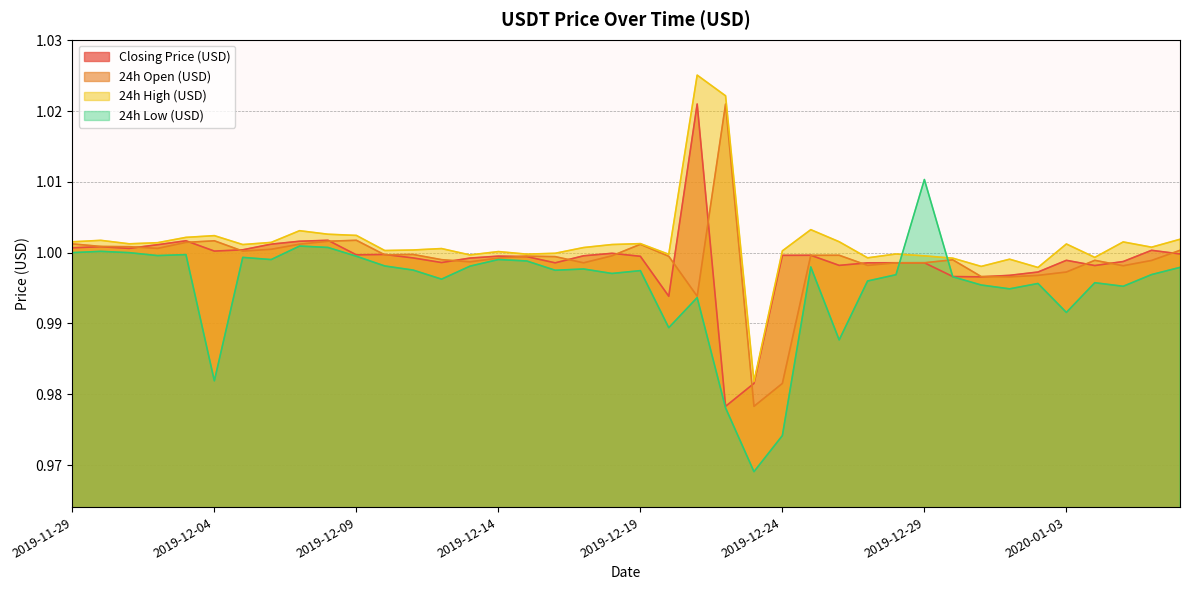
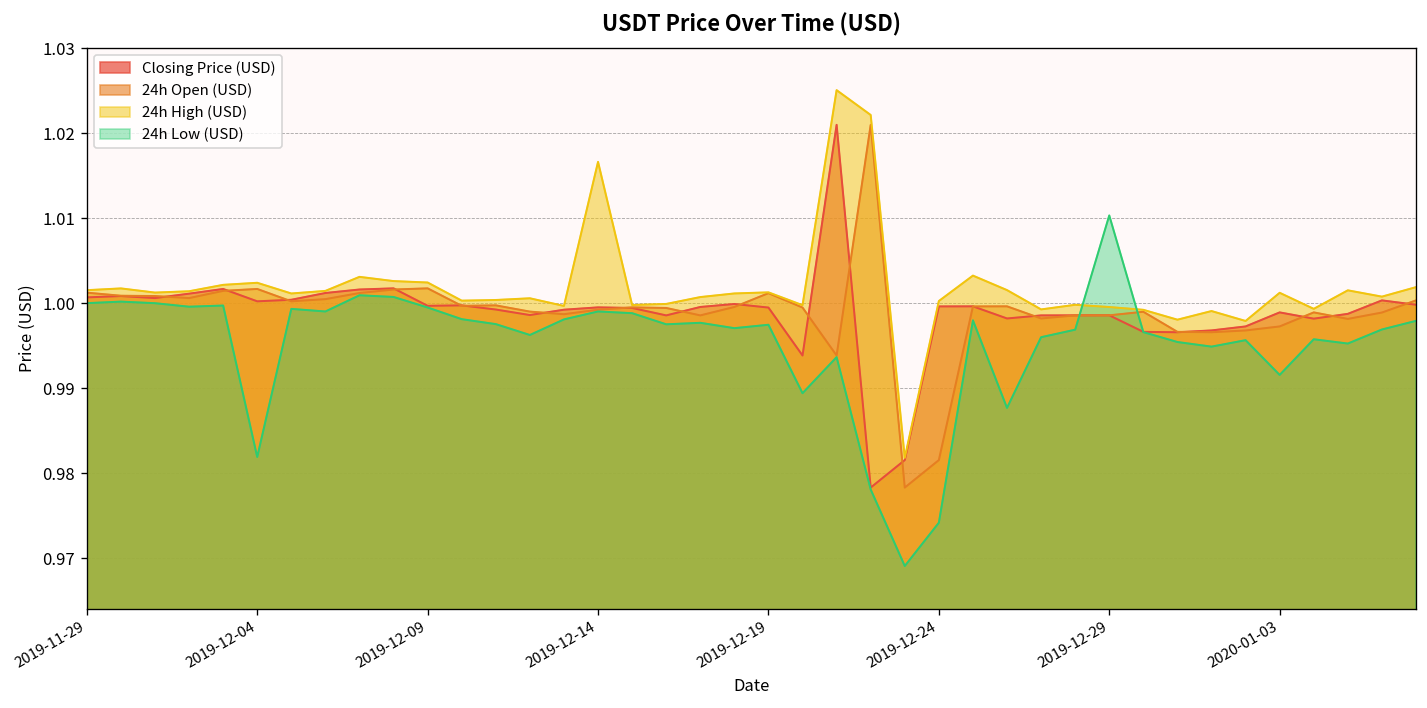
  {
    "24h High (USD)": {
      "2019-12-04": 1.002,
      "2019-12-09": 1.002,
-     "2019-12-14": 1.000,
+     "2019-12-14": 1.017,
      "2019-12-24": 1.000,
      "2019-12-29": 1.000,
      "2020-01-03": 1.001
    },
    "24h Low (USD)": {
      "2019-11-29": 1.000,
      "2019-12-04": 0.982,
      "2019-12-19": 0.997,
      "2019-12-24": 0.974,
      "2019-12-29": 1.010,
      "2020-01-03": 0.992
    }
  }
